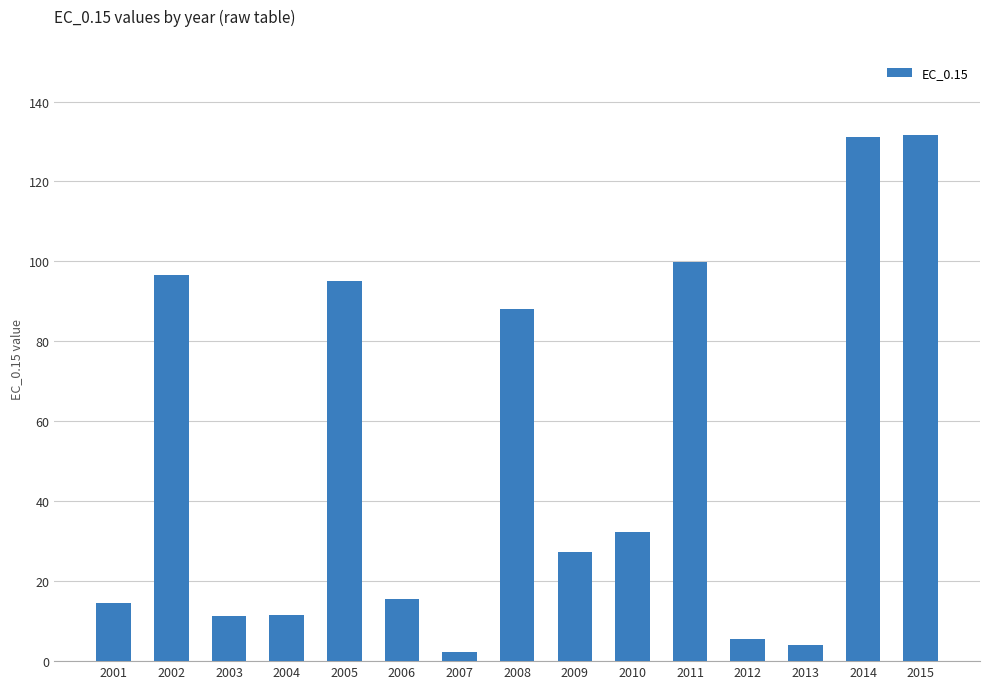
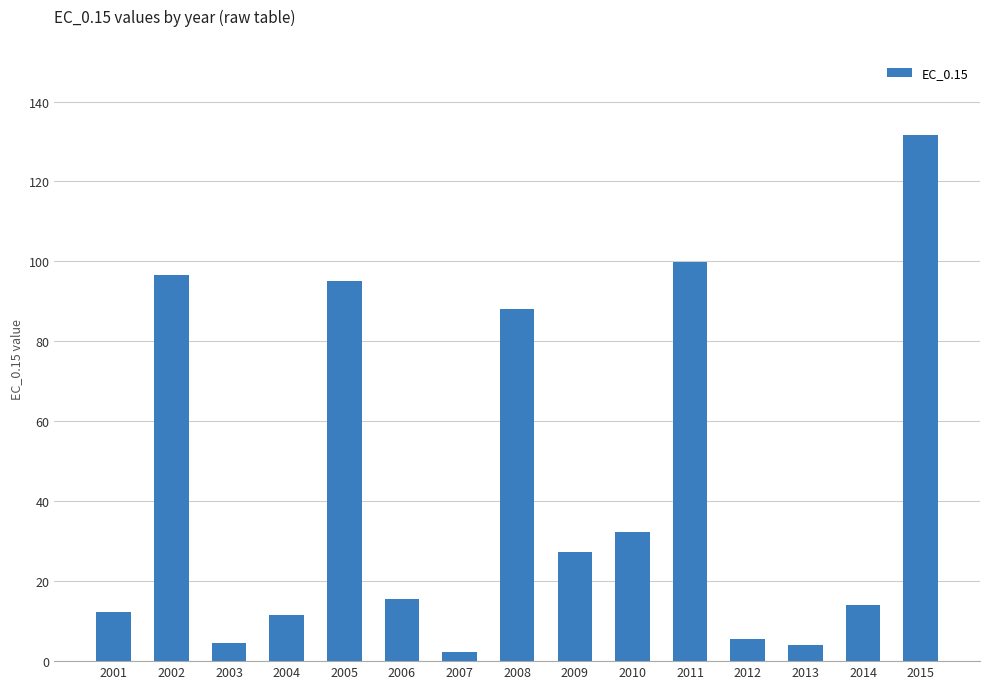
  {
-   "2001": 15,
+   "2001": 12,
    "2002": 97,
-   "2003": 11,
+   "2003": 4,
    "2004": 12,
    "2005": 95,
    "2006": 16,
    "2007": 2,
    "2008": 88,
    "2009": 27,
    "2010": 32,
    "2011": 100,
    "2012": 6,
    "2013": 4,
-   "2014": 131,
+   "2014": 14,
    "2015": 132
  }
